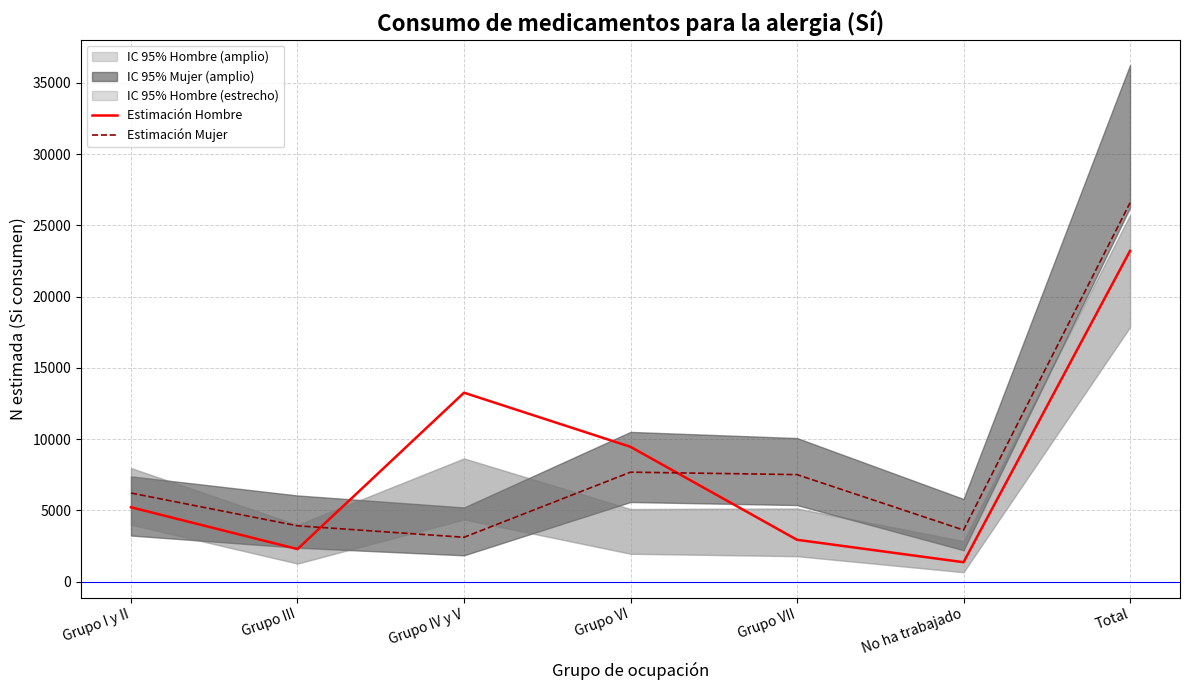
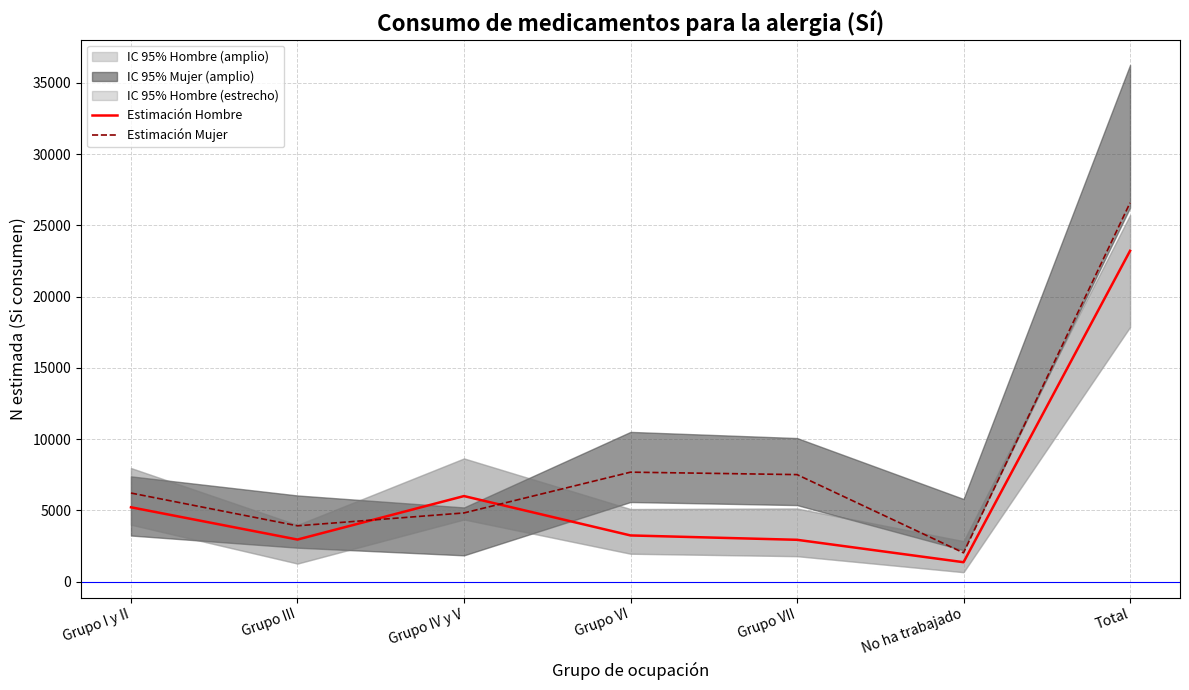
  {
    "Estimación Hombre": {
      "Grupo I y II": 5200,
-     "Grupo III": 2300,
-     "Grupo IV y V": 13300,
-     "Grupo VI": 9500,
+     "Grupo III": 2900,
+     "Grupo IV y V": 6000,
+     "Grupo VI": 3200,
      "Grupo VII": 2900,
      "No ha trabajado": 1400,
      "Total": 23200
    },
    "Estimación Mujer": {
      "Grupo I y II": 6200,
-     "Grupo IV y V": 3100,
+     "Grupo IV y V": 4800,
      "Grupo VI": 7700,
      "Grupo VII": 7500,
-     "No ha trabajado": 3600,
+     "No ha trabajado": 2000,
      "Total": 26600
    }
  }
